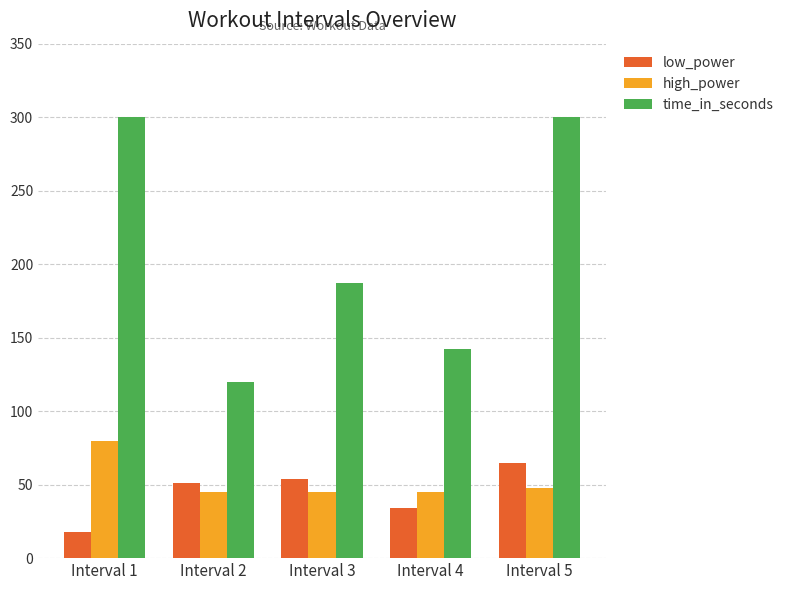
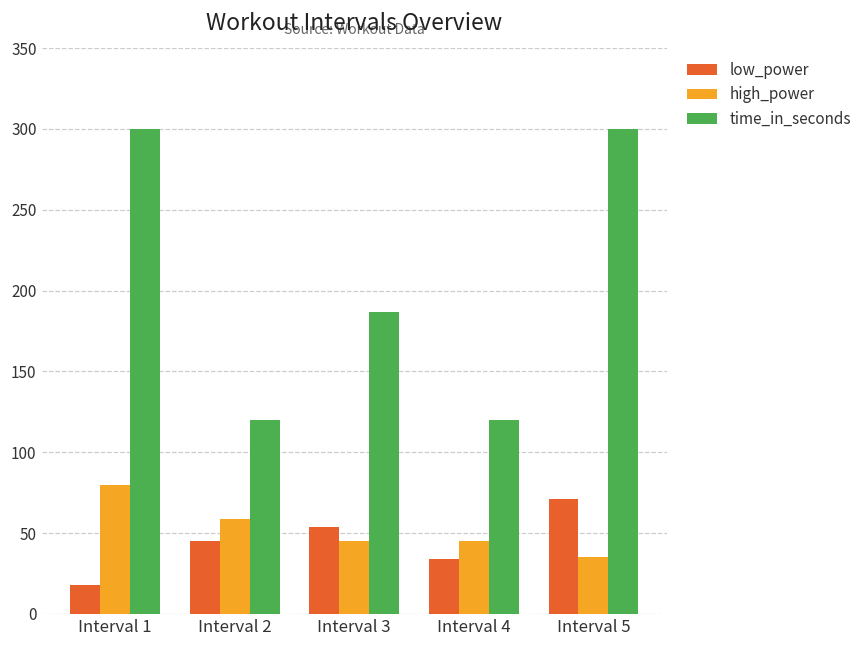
  {
    "low_power": {
      "Interval 1": 18,
-     "Interval 2": 51,
+     "Interval 2": 45,
      "Interval 3": 54,
      "Interval 4": 34,
-     "Interval 5": 65
+     "Interval 5": 71
    },
    "high_power": {
      "Interval 1": 80,
-     "Interval 2": 45,
+     "Interval 2": 59,
      "Interval 3": 45,
      "Interval 4": 45,
-     "Interval 5": 48
+     "Interval 5": 35
    },
    "time_in_seconds": {
      "Interval 1": 300,
      "Interval 2": 120,
      "Interval 3": 187,
-     "Interval 4": 142,
+     "Interval 4": 120,
      "Interval 5": 300
    }
  }
